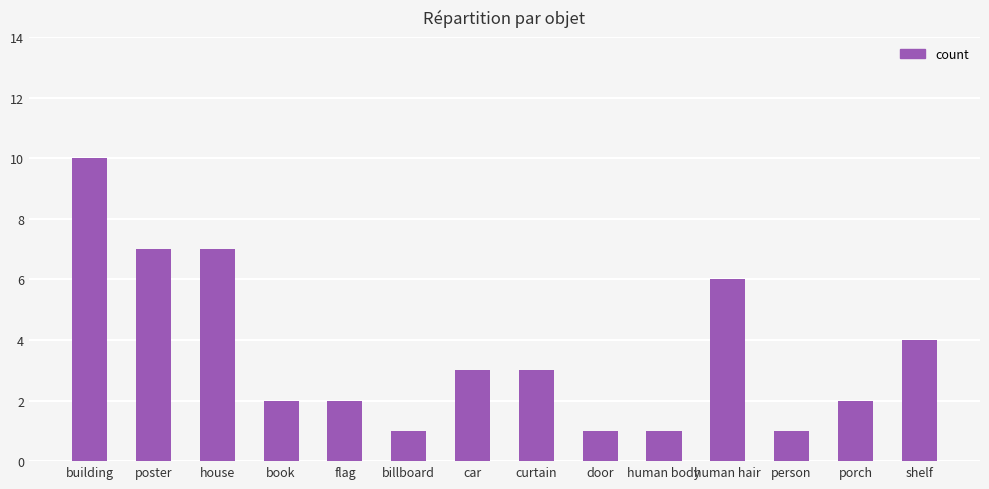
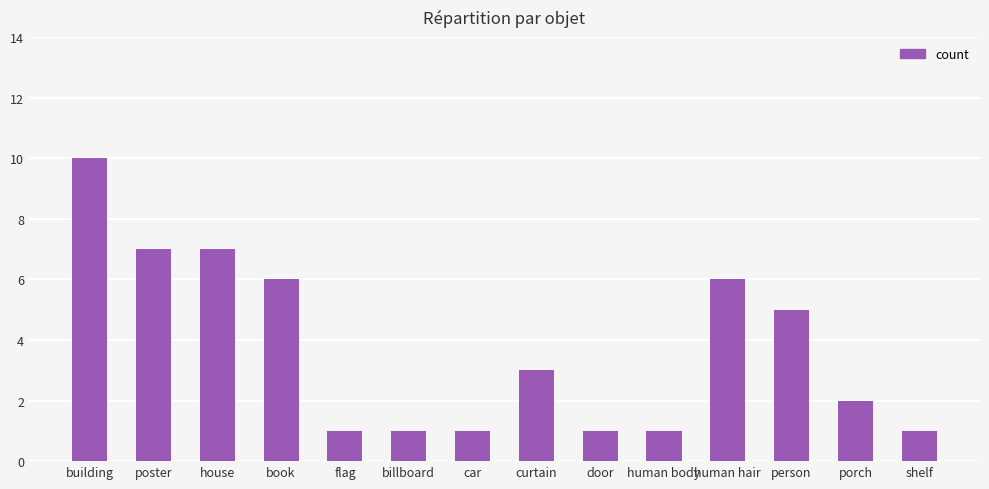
  {
    "building": 10,
    "poster": 7,
    "house": 7,
-   "book": 2,
-   "flag": 2,
+   "book": 6,
+   "flag": 1,
    "billboard": 1,
-   "car": 3,
+   "car": 1,
    "curtain": 3,
    "door": 1,
    "human body": 1,
    "human hair": 6,
-   "person": 1,
+   "person": 5,
    "porch": 2,
-   "shelf": 4
+   "shelf": 1
  }
